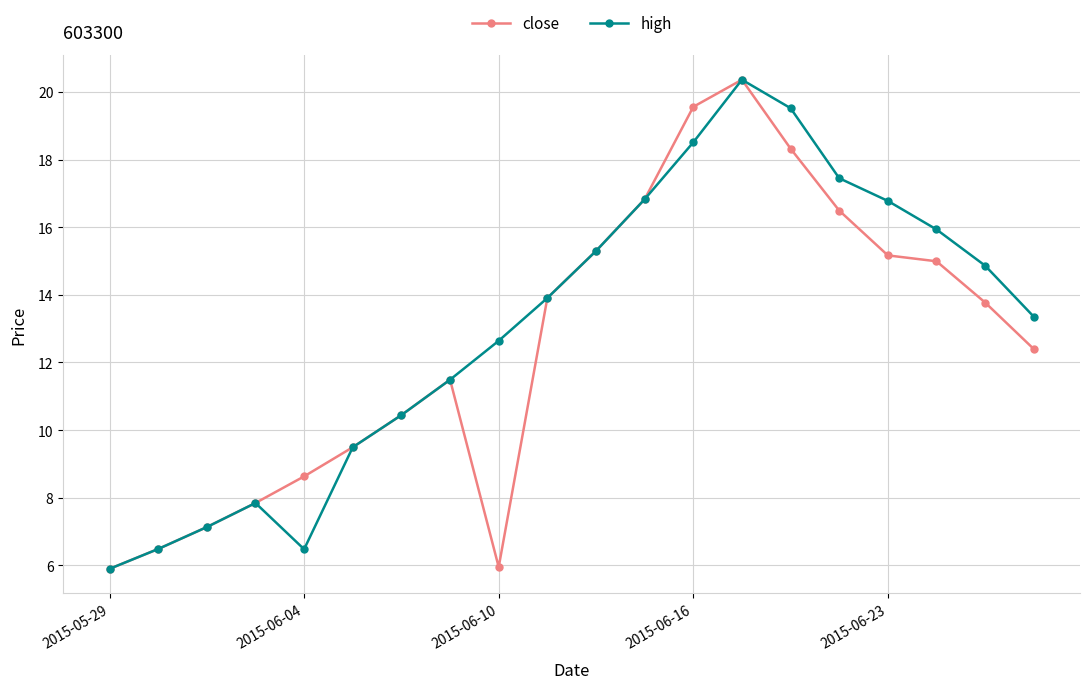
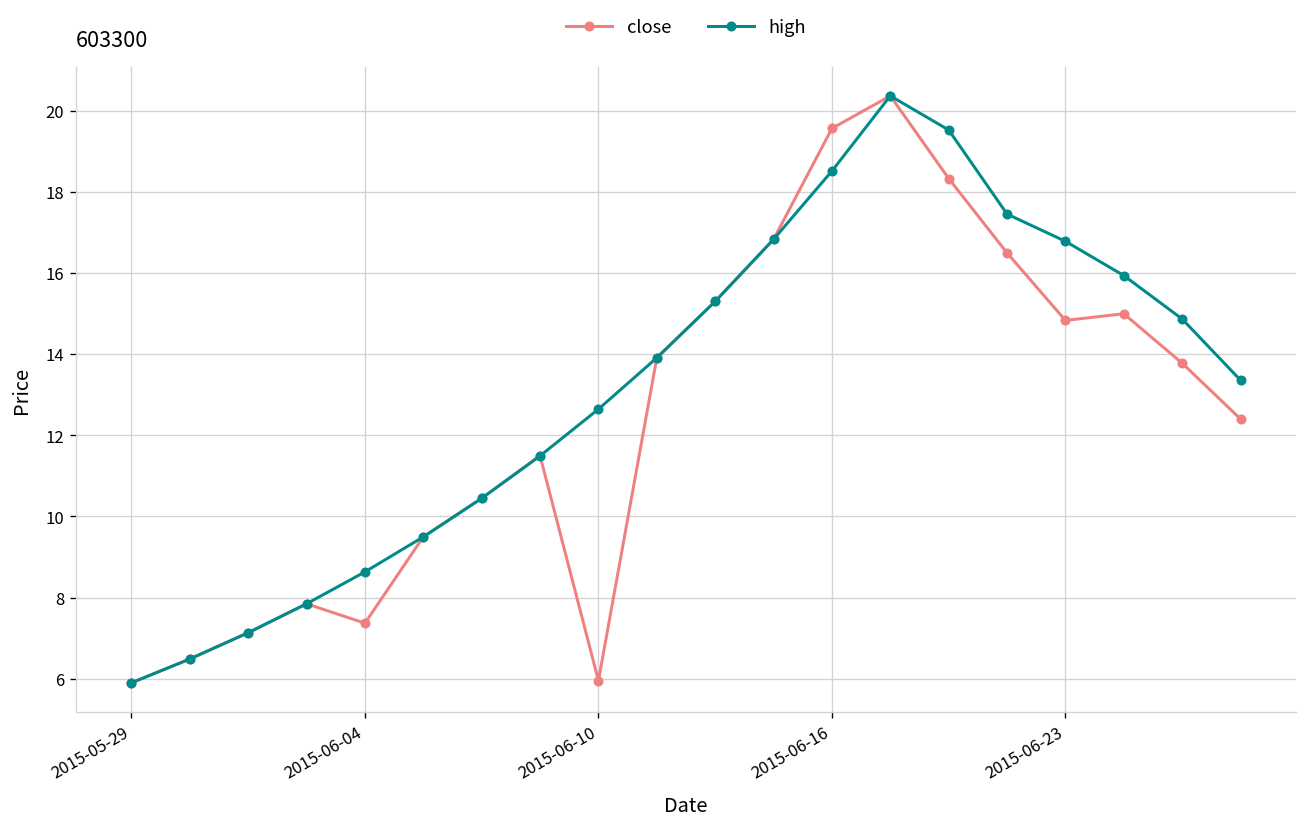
  {
    "close": {
-     "2015-06-04": 8.6,
+     "2015-06-04": 7.4,
      "2015-06-10": 6.0,
      "2015-06-16": 19.6,
-     "2015-06-23": 15.2
+     "2015-06-23": 14.8
    },
    "high": {
-     "2015-06-04": 6.5,
+     "2015-06-04": 8.6,
      "2015-06-10": 12.6,
      "2015-06-16": 18.5,
      "2015-06-23": 16.8
    }
  }
